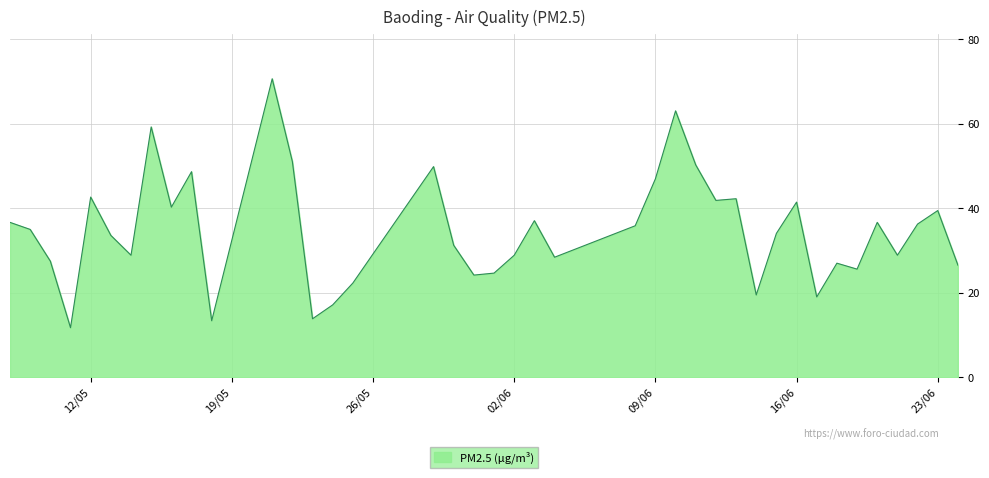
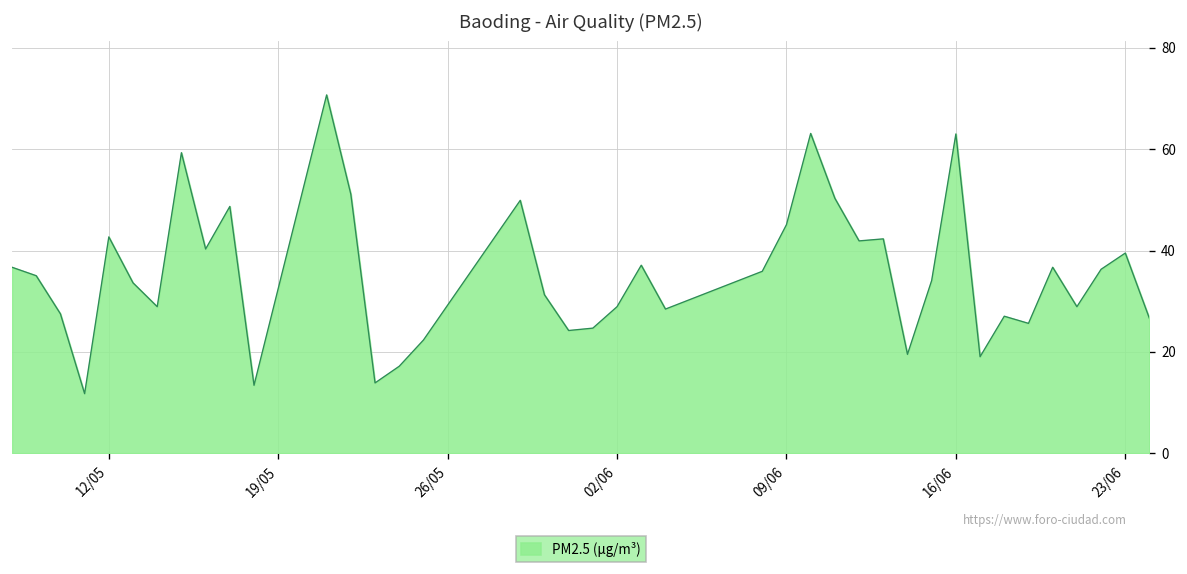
  {
    "12/05": 43,
    "02/06": 29,
-   "09/06": 47,
-   "16/06": 42,
+   "09/06": 45,
+   "16/06": 63,
    "23/06": 40
  }
